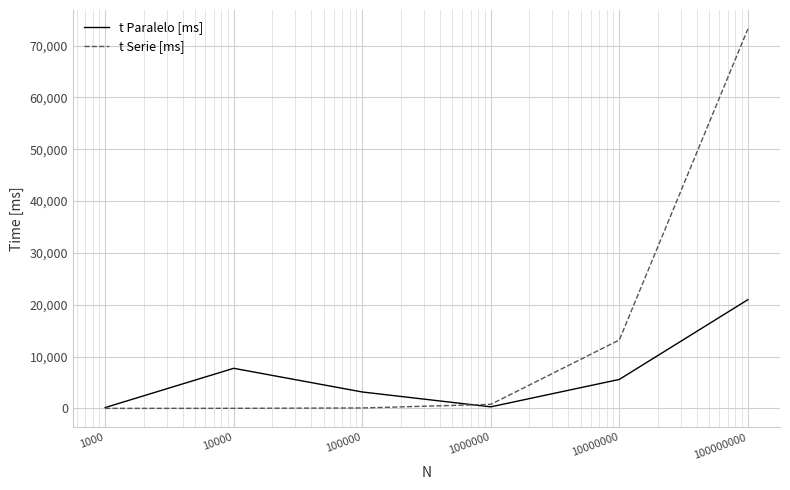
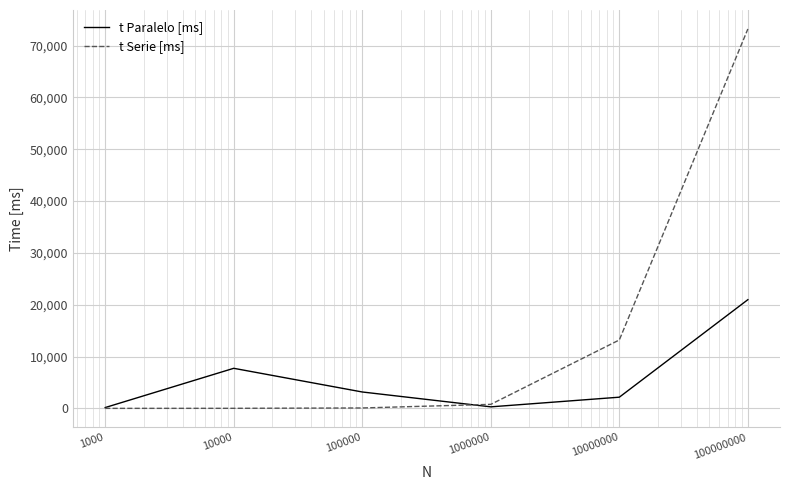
  {
    "t Paralelo [ms]": {
      "10000": "8,000",
      "100000": "3,000",
-     "10000000": "6,000",
+     "10000000": "2,000",
      "100000000": "21,000"
    },
    "t Serie [ms]": {
      "10000": "0",
      "100000": "0",
      "10000000": "13,000",
      "100000000": "73,000"
    }
  }
